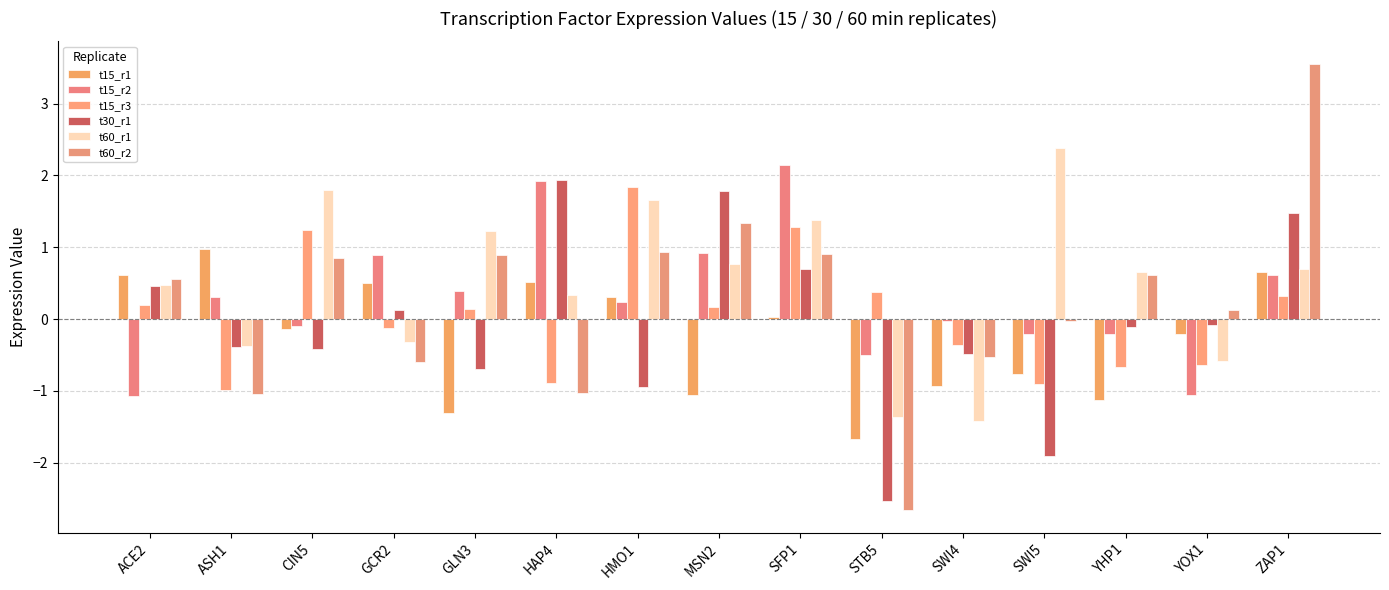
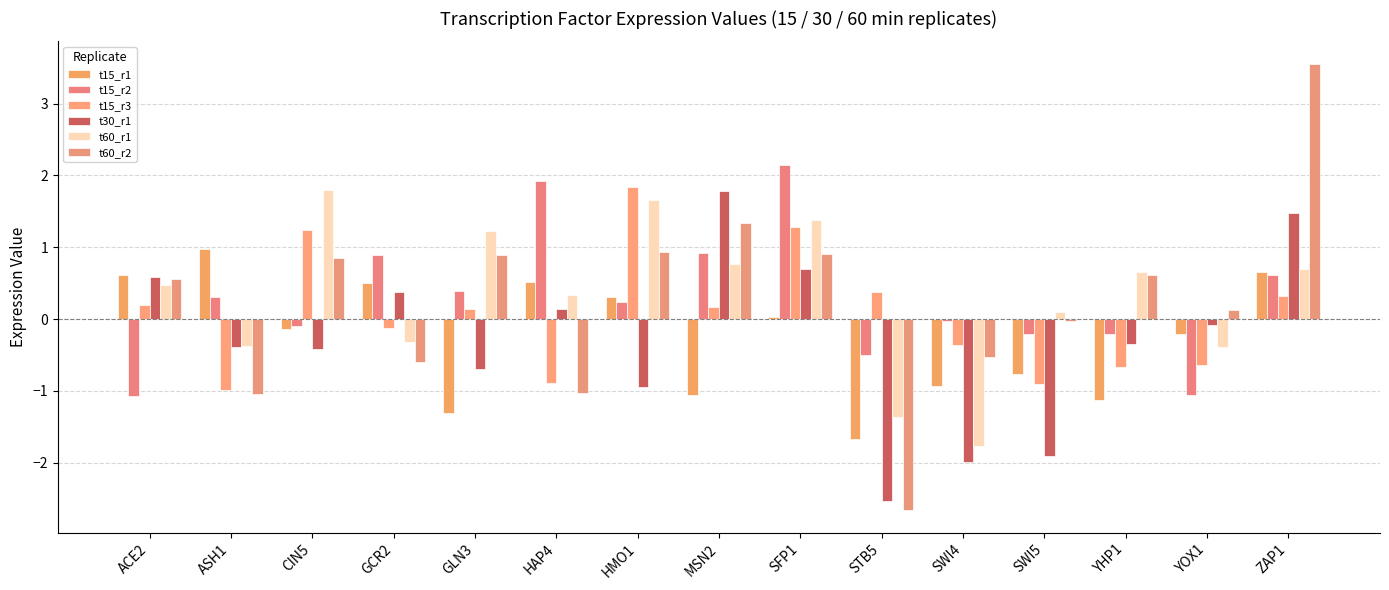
  {
    "t30_r1": {
-     "ACE2": 0.5,
+     "ACE2": 0.6,
      "ASH1": -0.4,
      "CIN5": -0.4,
-     "GCR2": 0.1,
+     "GCR2": 0.4,
      "GLN3": -0.7,
-     "HAP4": 1.9,
+     "HAP4": 0.1,
      "HMO1": -1.0,
      "MSN2": 1.8,
      "SFP1": 0.7,
      "STB5": -2.5,
-     "SWI4": -0.5,
+     "SWI4": -2.0,
      "SWI5": -1.9,
-     "YHP1": -0.1,
+     "YHP1": -0.3,
      "YOX1": -0.1,
      "ZAP1": 1.5
    },
    "t60_r1": {
      "ACE2": 0.5,
      "ASH1": -0.4,
      "CIN5": 1.8,
      "GCR2": -0.3,
      "GLN3": 1.2,
      "HAP4": 0.3,
      "HMO1": 1.7,
      "MSN2": 0.8,
      "SFP1": 1.4,
      "STB5": -1.4,
-     "SWI4": -1.4,
-     "SWI5": 2.4,
+     "SWI4": -1.8,
+     "SWI5": 0.1,
      "YHP1": 0.7,
-     "YOX1": -0.6,
+     "YOX1": -0.4,
      "ZAP1": 0.7
    }
  }
